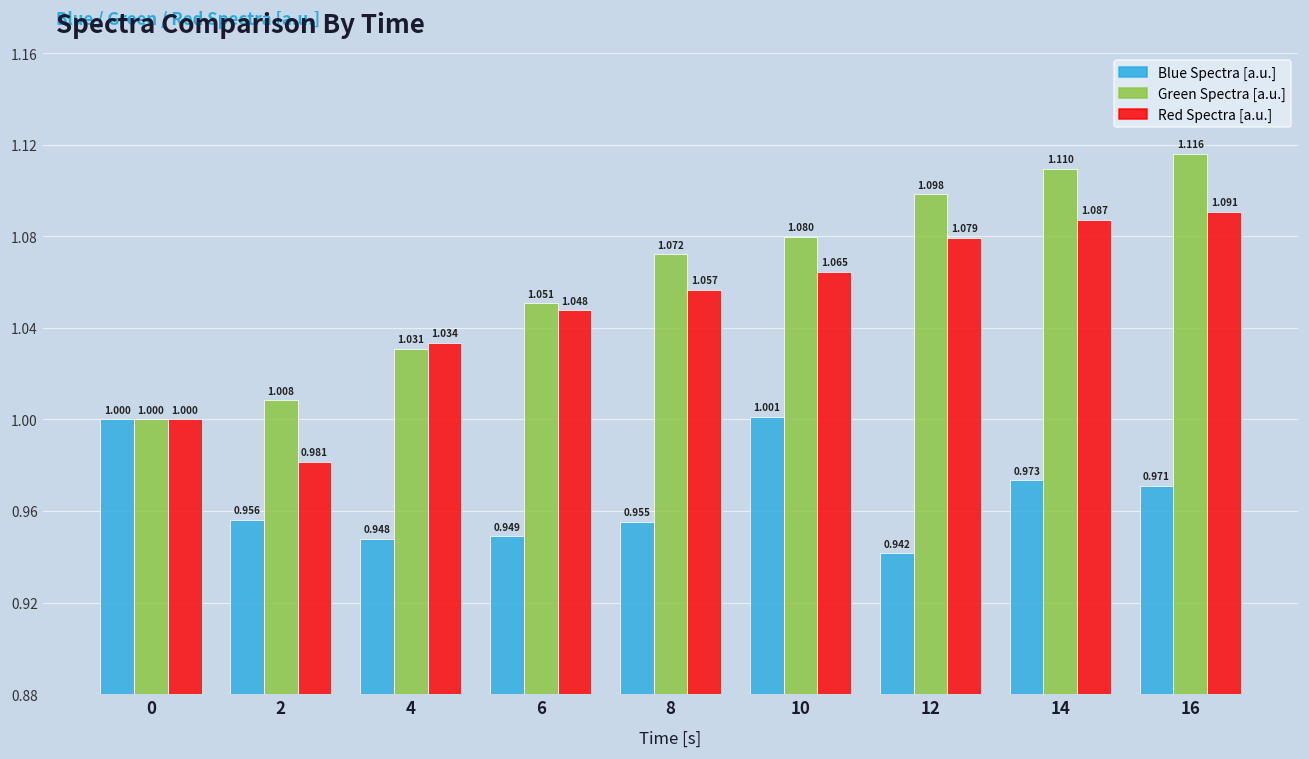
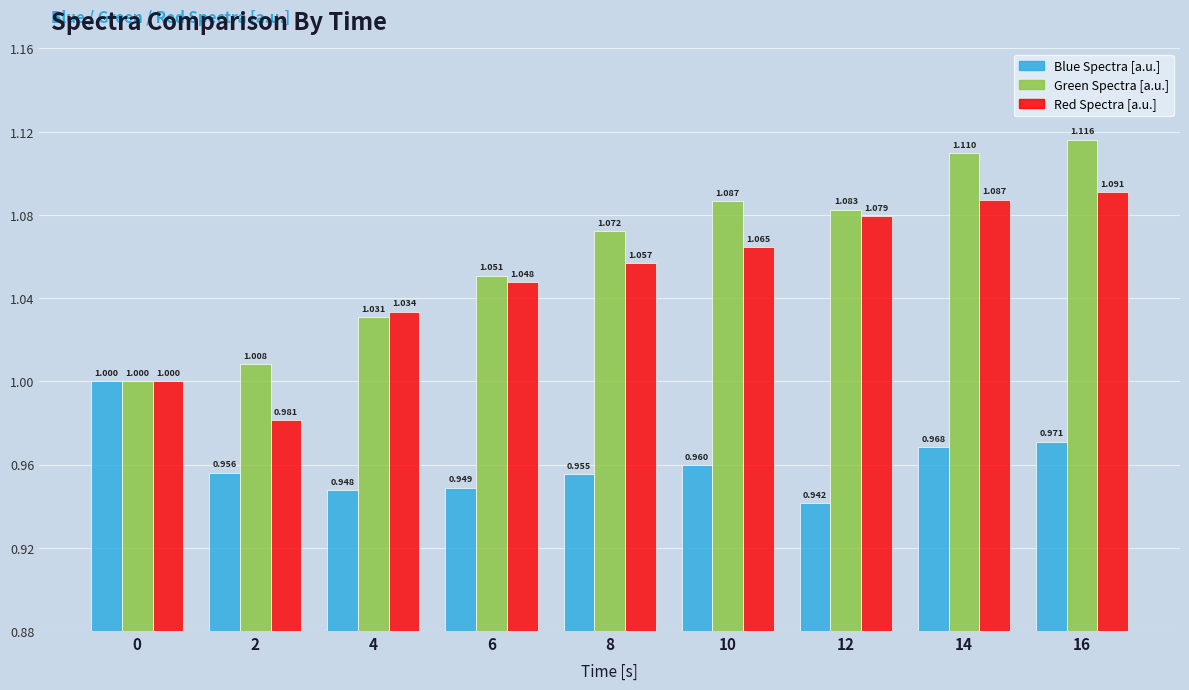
  {
    "Blue Spectra [a.u.]": {
      "0": 1.000,
      "2": 0.956,
      "4": 0.948,
      "6": 0.949,
      "8": 0.955,
-     "10": 1.001,
+     "10": 0.960,
      "12": 0.942,
-     "14": 0.973,
+     "14": 0.968,
      "16": 0.971
    },
    "Green Spectra [a.u.]": {
      "0": 1.000,
      "2": 1.008,
      "4": 1.031,
      "6": 1.051,
      "8": 1.072,
-     "10": 1.080,
-     "12": 1.098,
+     "10": 1.087,
+     "12": 1.083,
      "14": 1.110,
      "16": 1.116
    },
    "Red Spectra [a.u.]": {
      "0": 1.000,
      "2": 0.981,
      "4": 1.034,
      "6": 1.048,
      "8": 1.057,
      "10": 1.065,
      "12": 1.079,
      "14": 1.087,
      "16": 1.091
    }
  }
